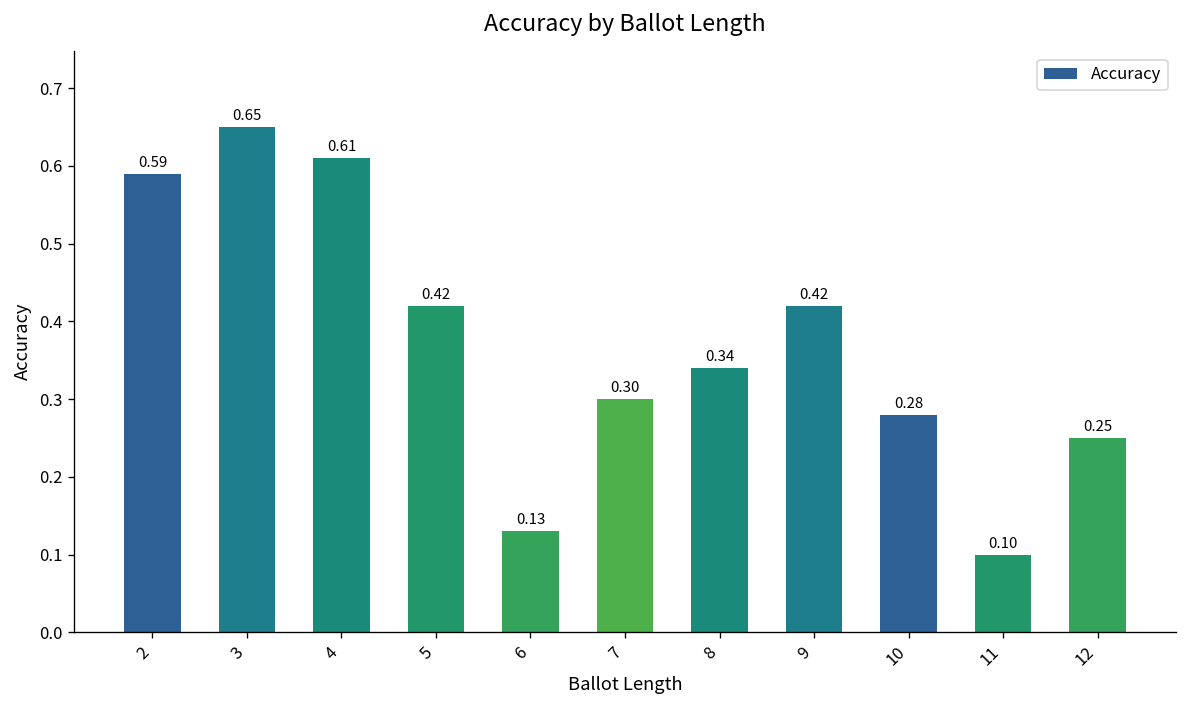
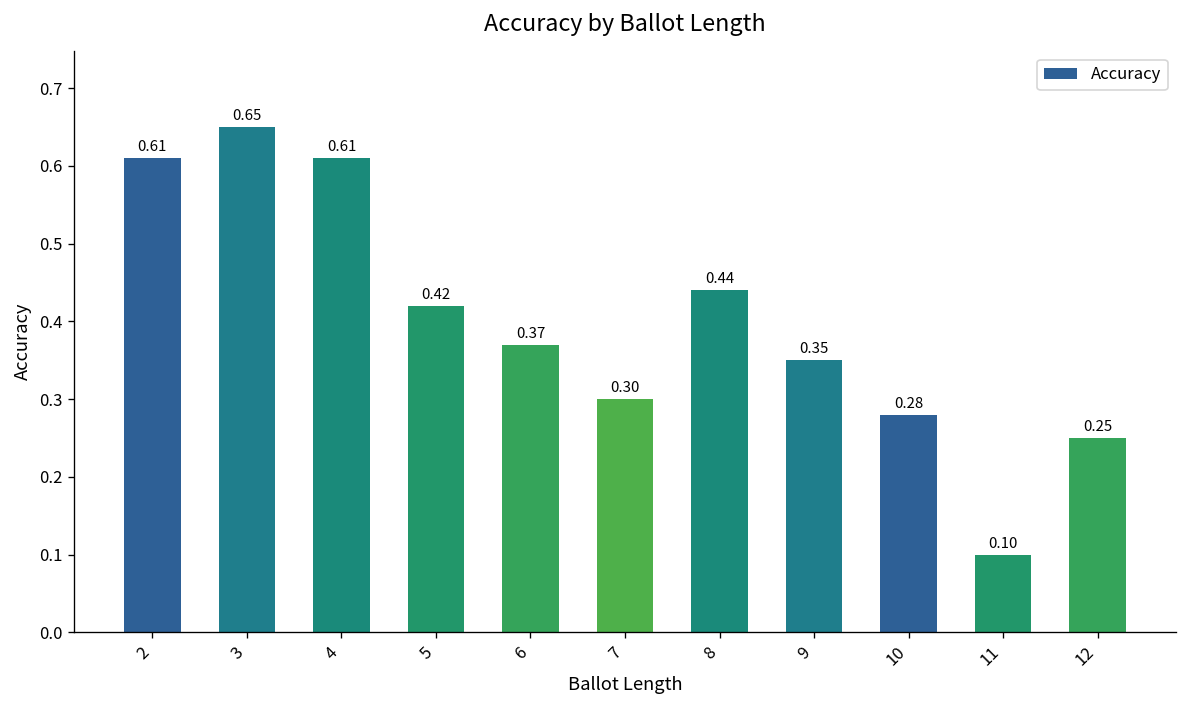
  {
-   "2": 0.59,
+   "2": 0.61,
    "3": 0.65,
    "4": 0.61,
    "5": 0.42,
-   "6": 0.13,
+   "6": 0.37,
    "7": 0.30,
-   "8": 0.34,
-   "9": 0.42,
+   "8": 0.44,
+   "9": 0.35,
    "10": 0.28,
    "11": 0.10,
    "12": 0.25
  }
